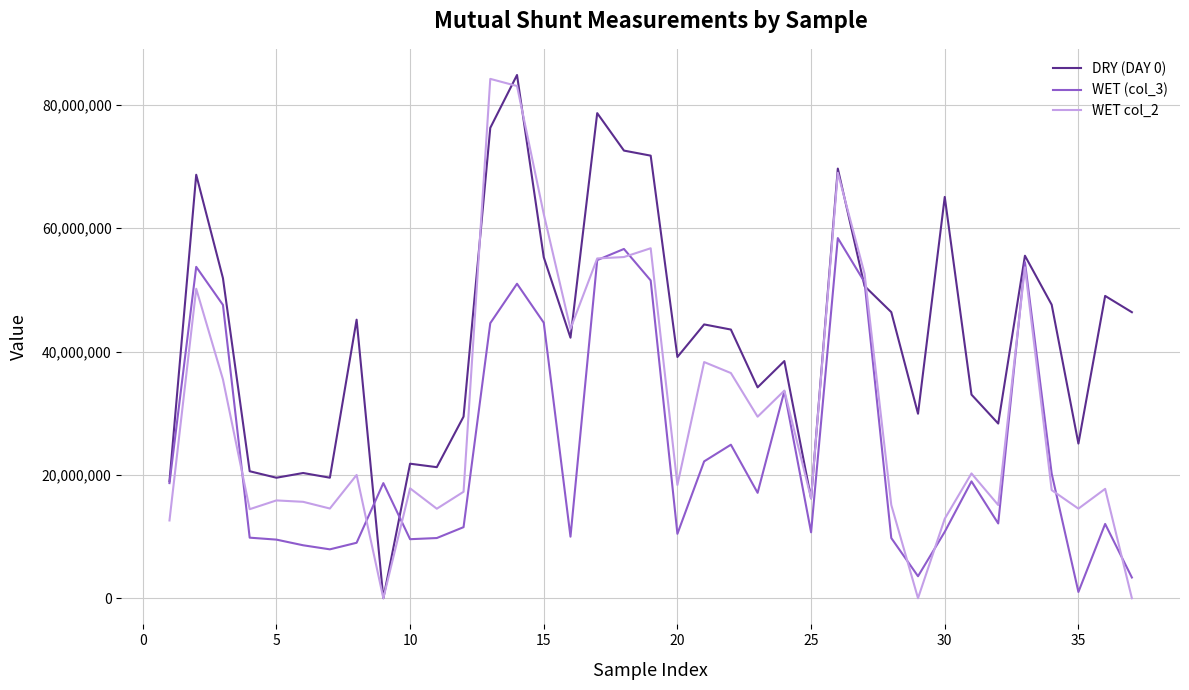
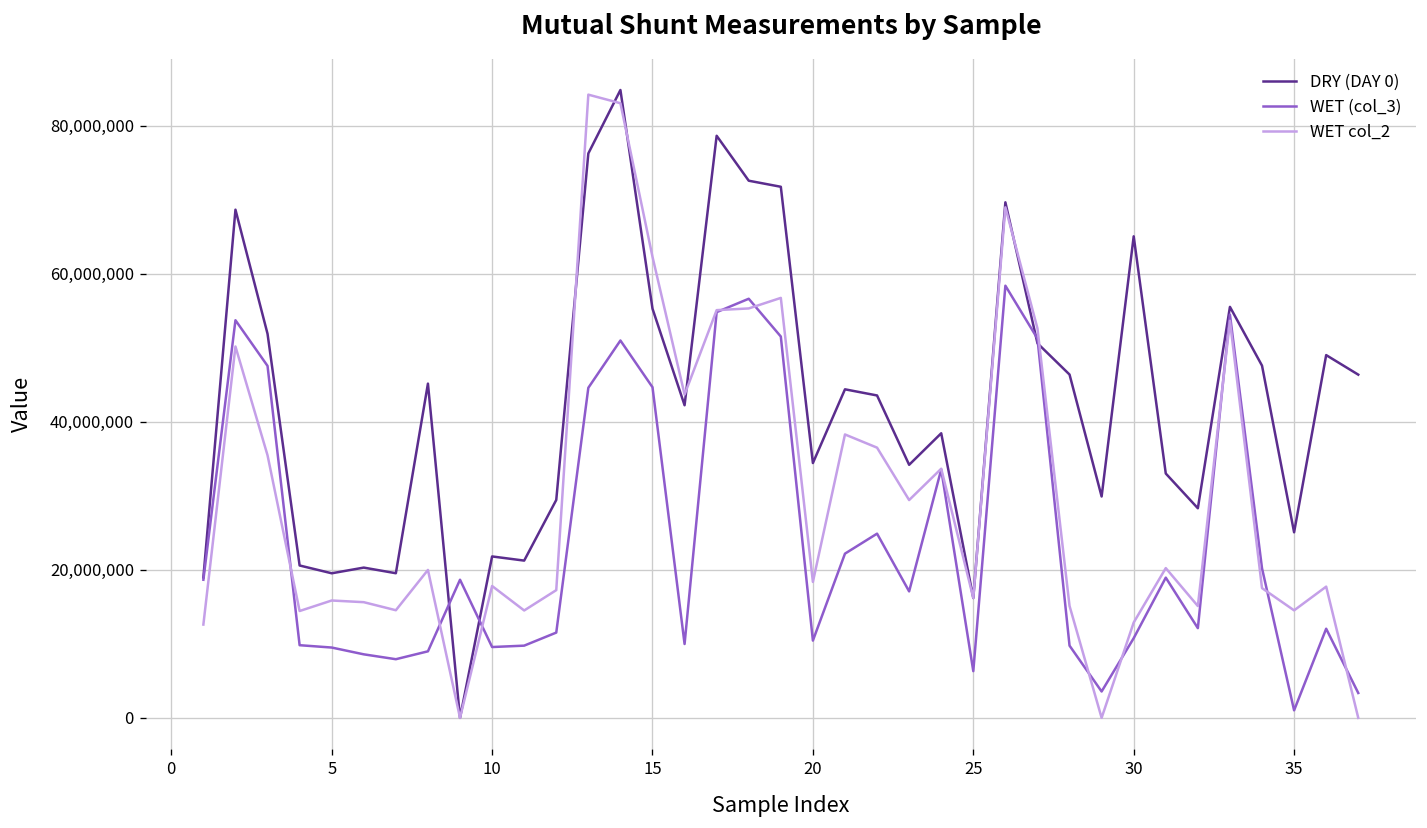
  {
    "DRY (DAY 0)": {
      "5": "20,000,000",
      "10": "22,000,000",
      "15": "55,000,000",
-     "20": "39,000,000",
+     "20": "34,000,000",
      "30": "65,000,000",
      "35": "25,000,000"
    },
    "WET (col_3)": {
      "5": "10,000,000",
      "10": "10,000,000",
      "15": "45,000,000",
      "20": "10,000,000",
-     "25": "11,000,000",
+     "25": "6,000,000",
      "30": "11,000,000",
      "35": "1,000,000"
    },
    "WET col_2": {
      "5": "16,000,000",
      "10": "18,000,000",
      "15": "62,000,000",
      "20": "18,000,000",
      "30": "13,000,000",
      "35": "15,000,000"
    }
  }
